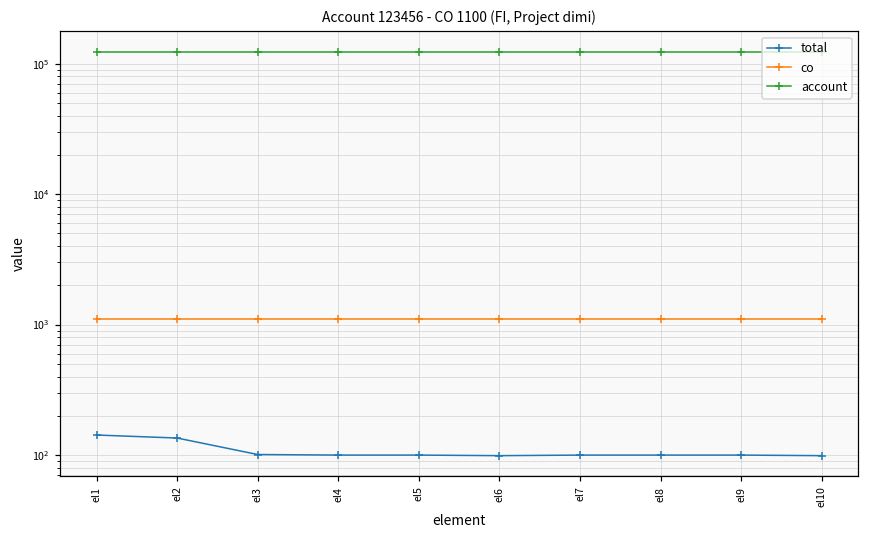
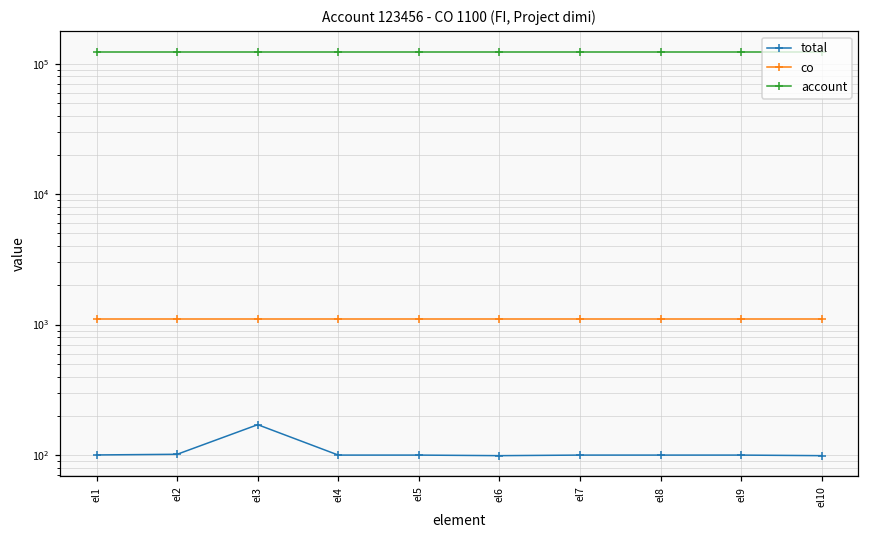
  {
    "total": {
-     "el1": 140,
-     "el2": 140,
-     "el3": 100,
+     "el1": 100,
+     "el2": 100,
+     "el3": 170,
      "el4": 100,
      "el5": 100,
      "el6": 100,
      "el7": 100,
      "el8": 100,
      "el9": 100,
      "el10": 100
    },
    "co": {
      "el1": 1100,
      "el2": 1100,
      "el3": 1100,
      "el4": 1100,
      "el5": 1100,
      "el6": 1100,
      "el7": 1100,
      "el8": 1100,
      "el9": 1100,
      "el10": 1100
    },
    "account": {
      "el1": 120000,
      "el2": 120000,
      "el3": 120000,
      "el4": 120000,
      "el5": 120000,
      "el6": 120000,
      "el7": 120000,
      "el8": 120000,
      "el9": 120000
    }
  }
